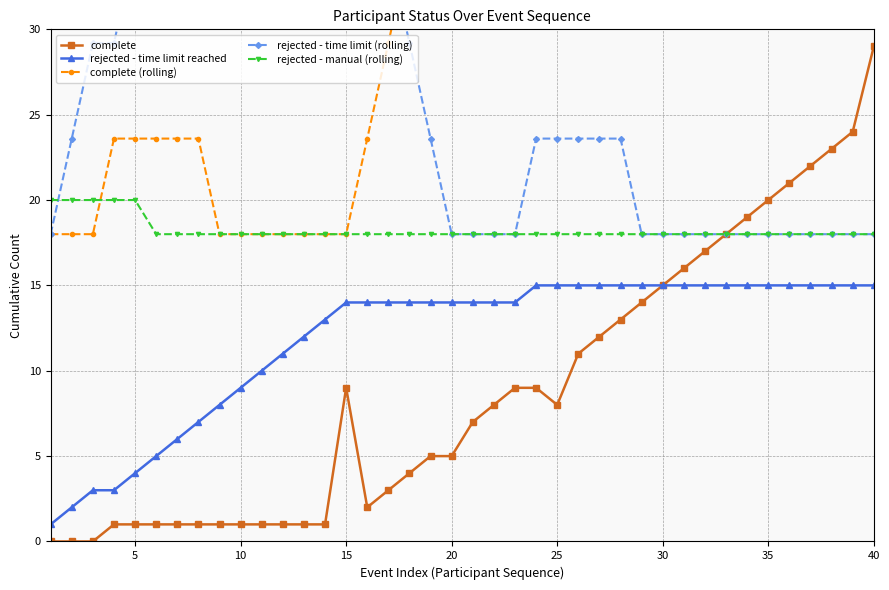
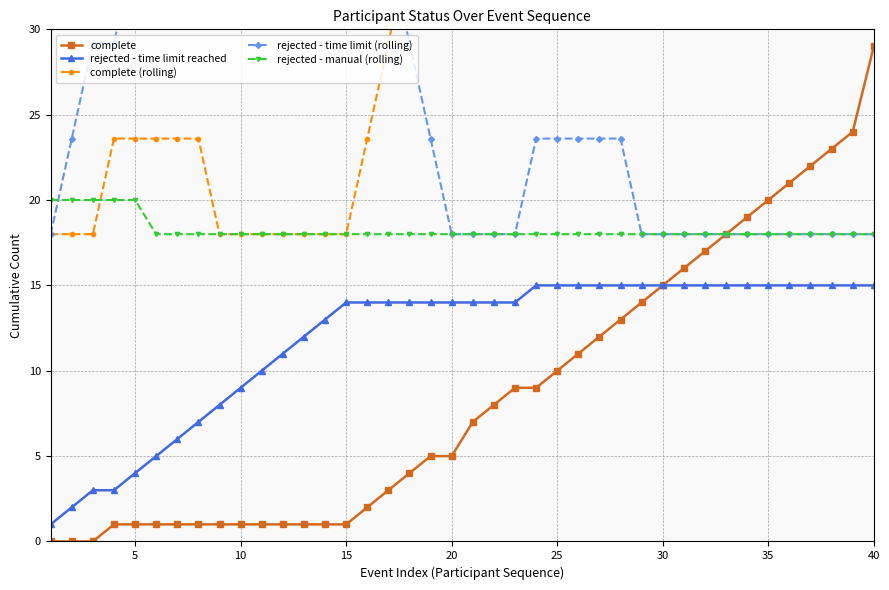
  {
    "complete": {
      "5": 1,
      "10": 1,
-     "15": 9,
+     "15": 1,
      "20": 5,
-     "25": 8,
+     "25": 10,
      "35": 20,
      "40": 29
    },
    "complete (rolling)": {
      "5": 23.6
    },
    "rejected - manual (rolling)": {
      "5": 20,
      "25": 18
    }
  }
